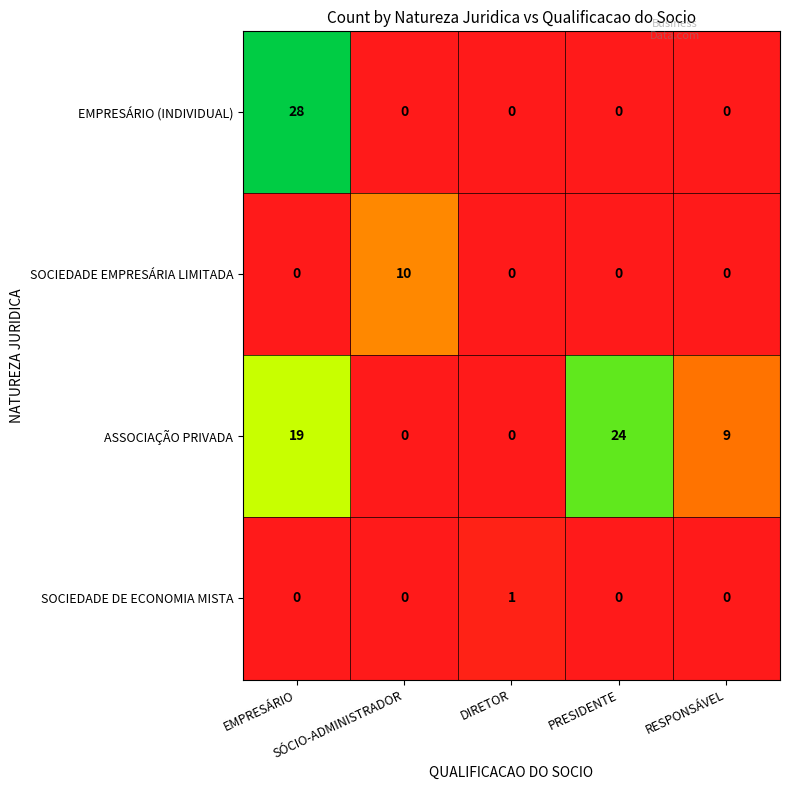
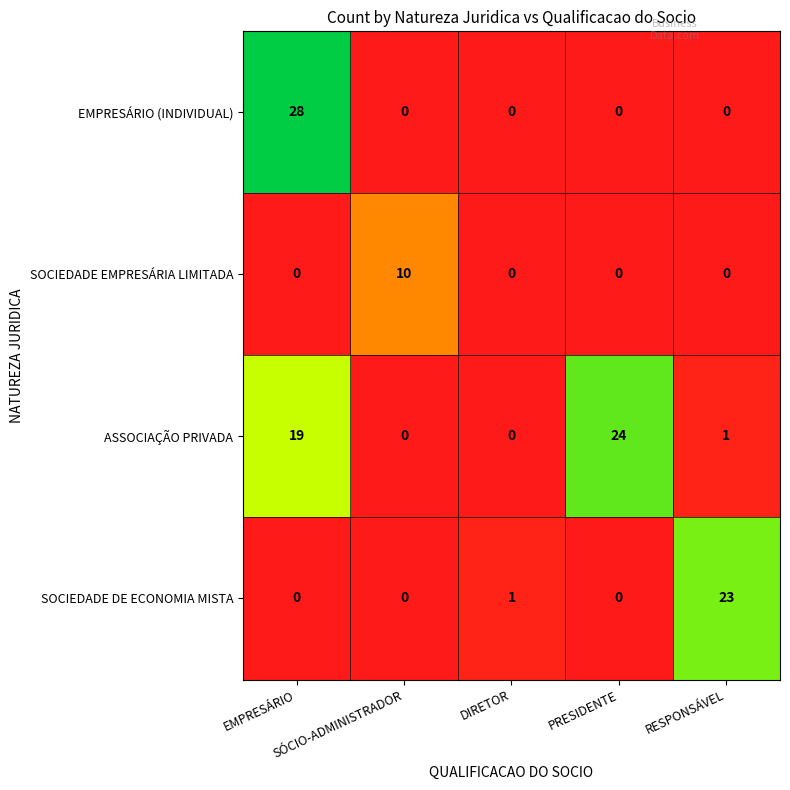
  {
    "EMPRESÁRIO (INDIVIDUAL)": {
      "EMPRESÁRIO": 28,
      "SÓCIO-ADMINISTRADOR": 0,
      "DIRETOR": 0,
      "PRESIDENTE": 0,
      "RESPONSÁVEL": 0
    },
    "SOCIEDADE EMPRESÁRIA LIMITADA": {
      "EMPRESÁRIO": 0,
      "SÓCIO-ADMINISTRADOR": 10,
      "DIRETOR": 0,
      "PRESIDENTE": 0,
      "RESPONSÁVEL": 0
    },
    "ASSOCIAÇÃO PRIVADA": {
      "EMPRESÁRIO": 19,
      "SÓCIO-ADMINISTRADOR": 0,
      "DIRETOR": 0,
      "PRESIDENTE": 24,
-     "RESPONSÁVEL": 9
+     "RESPONSÁVEL": 1
    },
    "SOCIEDADE DE ECONOMIA MISTA": {
      "EMPRESÁRIO": 0,
      "SÓCIO-ADMINISTRADOR": 0,
      "DIRETOR": 1,
      "PRESIDENTE": 0,
-     "RESPONSÁVEL": 0
+     "RESPONSÁVEL": 23
    }
  }
